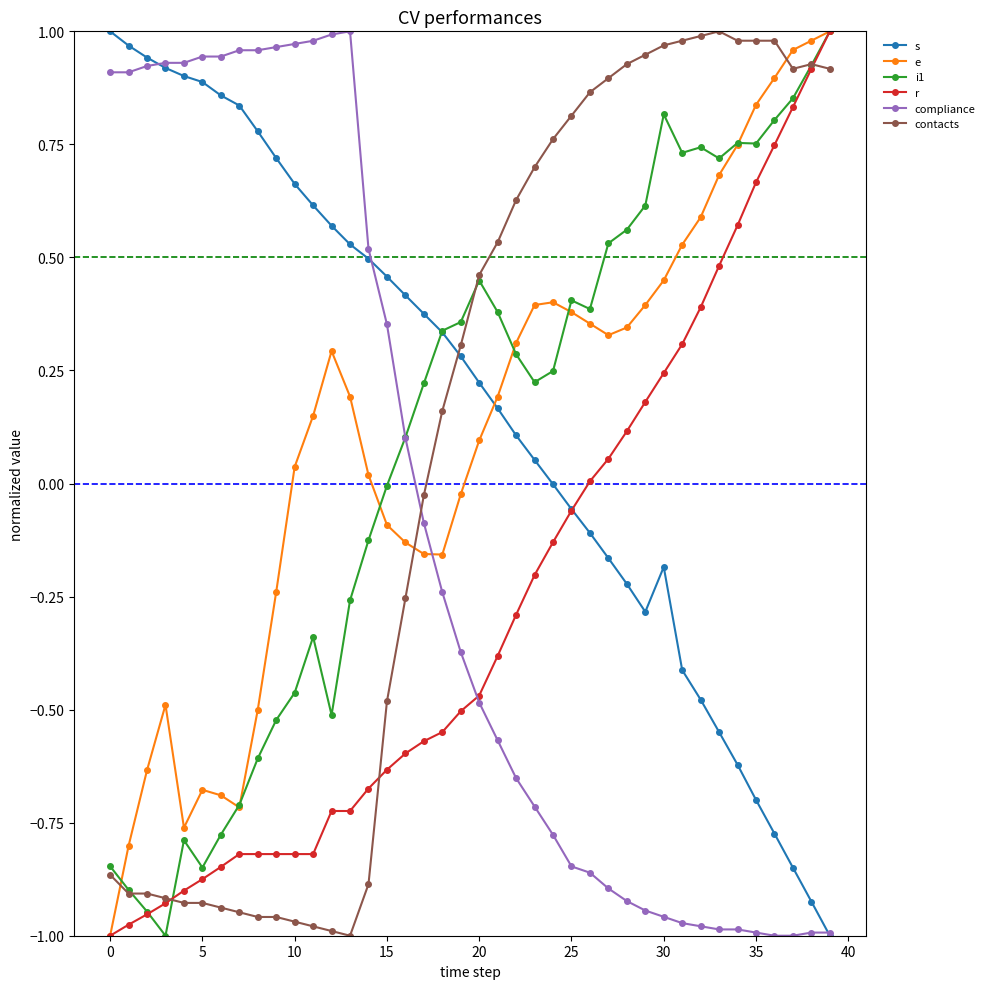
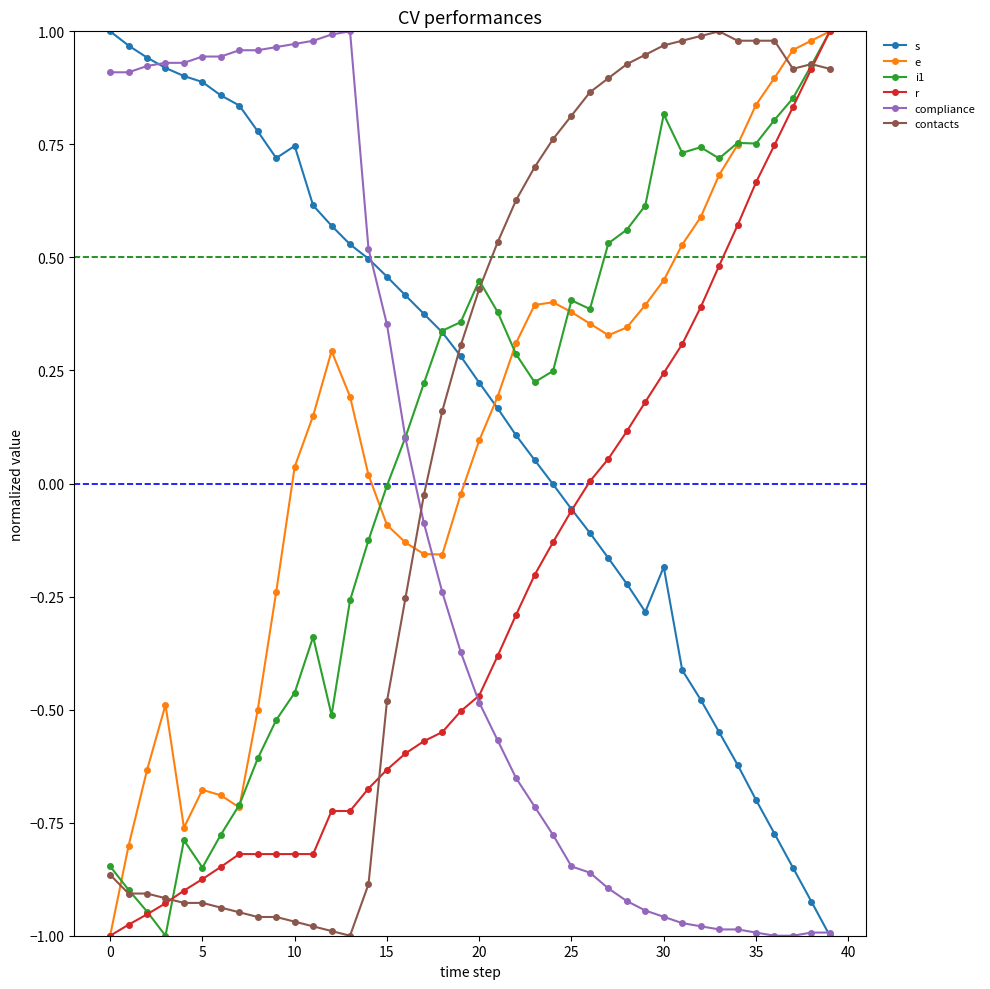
  {
    "s": {
      "0": 1.00,
      "5": 0.89,
-     "10": 0.66,
+     "10": 0.75,
      "15": 0.46,
      "20": 0.22,
      "30": -0.18,
      "35": -0.70
    },
    "e": {
      "5": -0.68,
      "10": 0.04,
      "15": -0.09,
      "20": 0.10,
      "25": 0.38,
      "30": 0.45,
      "35": 0.84
    },
    "i1": {
      "0": -0.85,
      "5": -0.85,
      "10": -0.46,
      "15": 0.00,
      "20": 0.45,
      "25": 0.41,
      "30": 0.82,
      "35": 0.75
    },
    "r": {
      "5": -0.87,
      "10": -0.82,
      "15": -0.63,
      "20": -0.47,
      "30": 0.24,
      "35": 0.67
    },
    "compliance": {
      "0": 0.91,
      "5": 0.94,
      "10": 0.97,
      "15": 0.35,
      "20": -0.48,
      "25": -0.85,
      "30": -0.96,
      "35": -0.99
    },
    "contacts": {
      "0": -0.87,
      "5": -0.93,
      "10": -0.97,
      "15": -0.48,
-     "20": 0.46,
+     "20": 0.43,
      "25": 0.81,
      "30": 0.97,
      "35": 0.98
    }
  }
